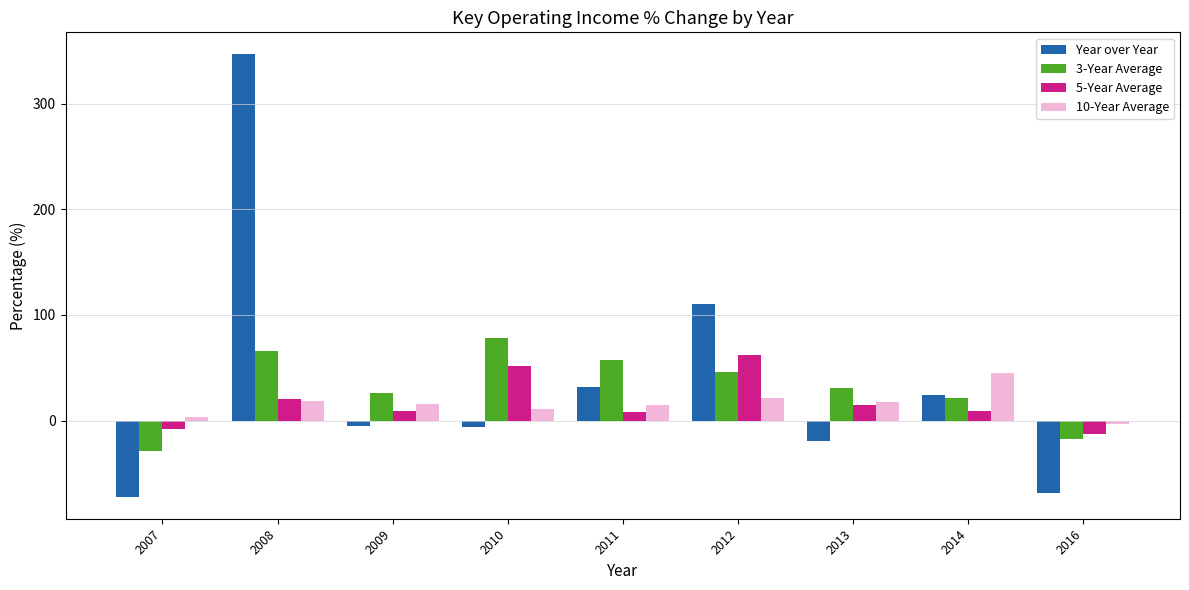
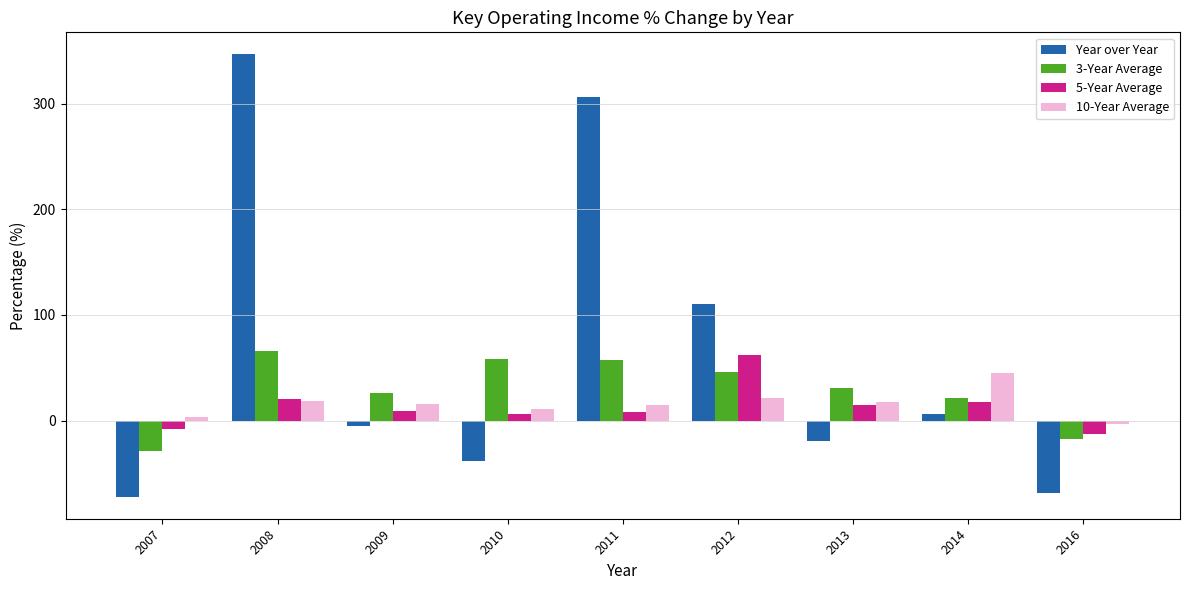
  {
    "Year over Year": {
      "2007": -72,
      "2008": 347,
      "2009": -5,
-     "2010": -6,
-     "2011": 32,
+     "2010": -38,
+     "2011": 306,
      "2012": 111,
      "2013": -20,
-     "2014": 25,
+     "2014": 6,
      "2016": -69
    },
    "3-Year Average": {
      "2007": -29,
      "2008": 66,
      "2009": 26,
-     "2010": 78,
+     "2010": 59,
      "2011": 57,
      "2012": 46,
      "2013": 31,
      "2014": 21,
      "2016": -18
    },
    "5-Year Average": {
      "2007": -8,
      "2008": 20,
      "2009": 9,
-     "2010": 52,
+     "2010": 6,
      "2011": 8,
      "2012": 62,
      "2013": 15,
-     "2014": 9,
+     "2014": 17,
      "2016": -13
    },
    "10-Year Average": {
      "2007": 3,
      "2008": 18,
      "2009": 16,
      "2010": 11,
      "2011": 15,
      "2012": 22,
      "2013": 18,
      "2014": 45,
      "2016": -3
    }
  }
